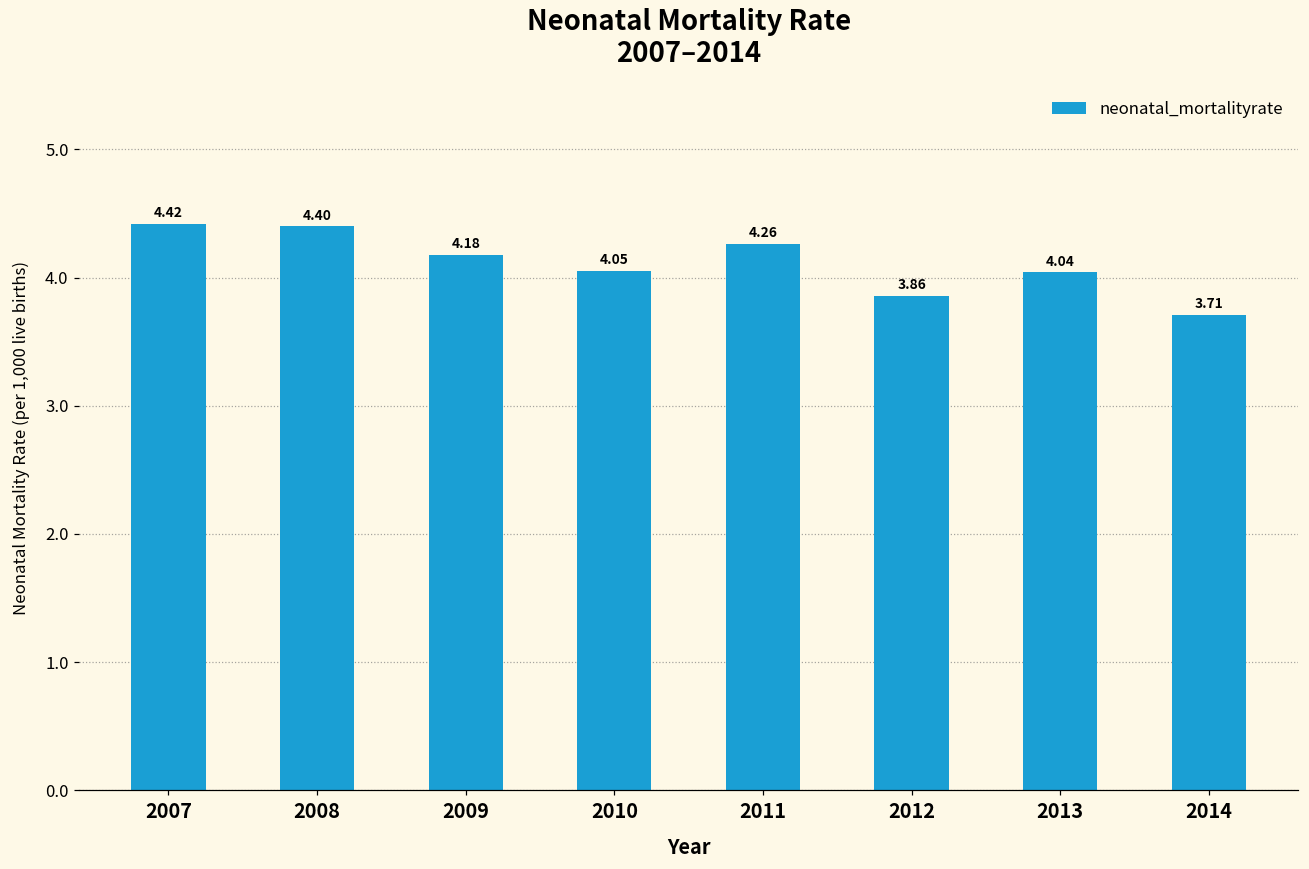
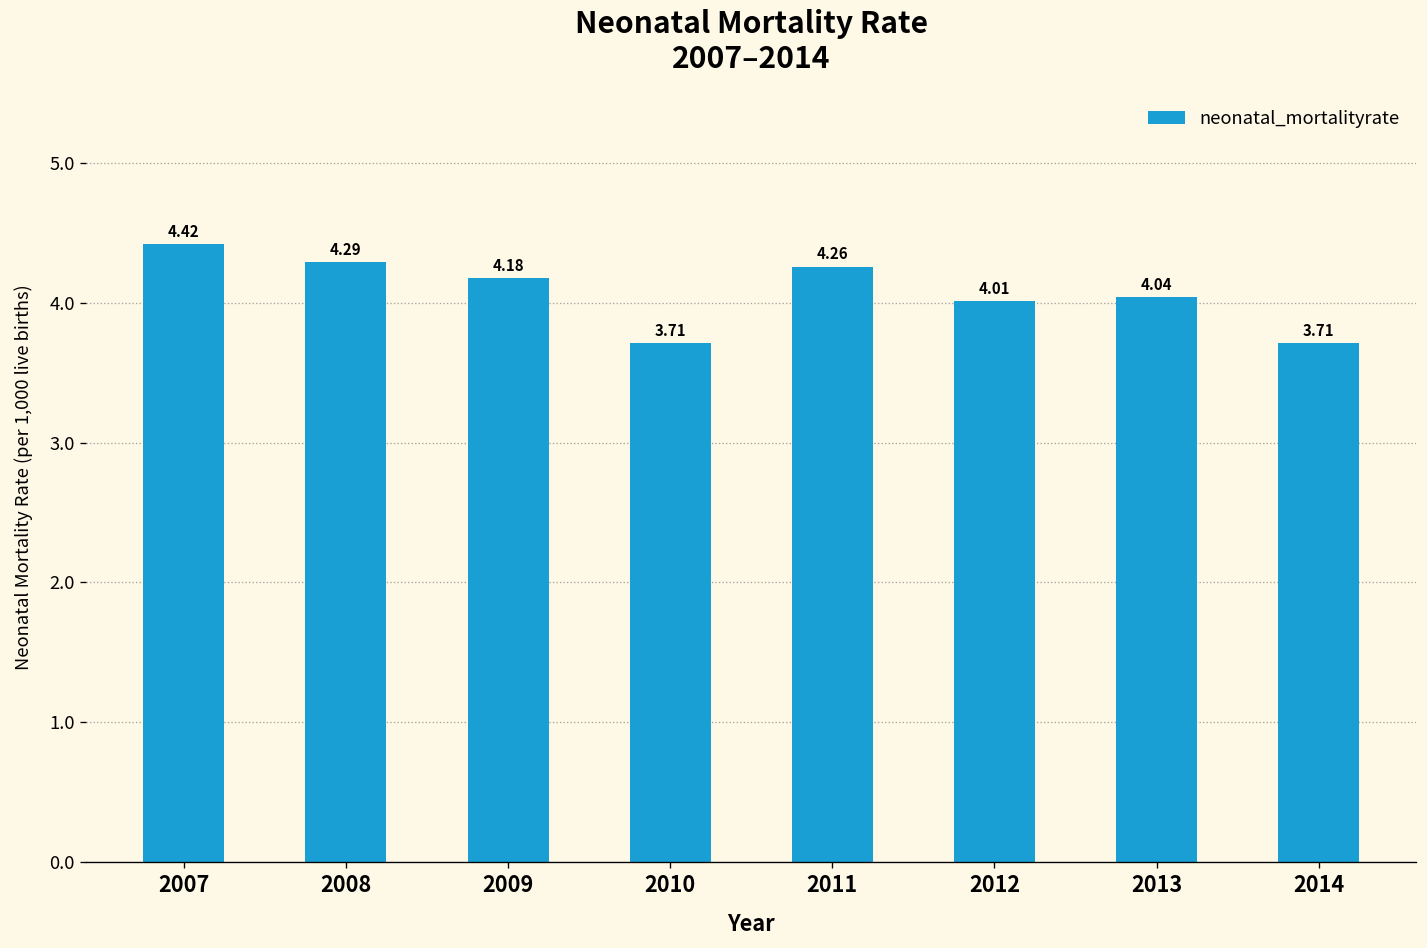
  {
    "2007": 4.42,
-   "2008": 4.40,
+   "2008": 4.29,
    "2009": 4.18,
-   "2010": 4.05,
+   "2010": 3.71,
    "2011": 4.26,
-   "2012": 3.86,
+   "2012": 4.01,
    "2013": 4.04,
    "2014": 3.71
  }
